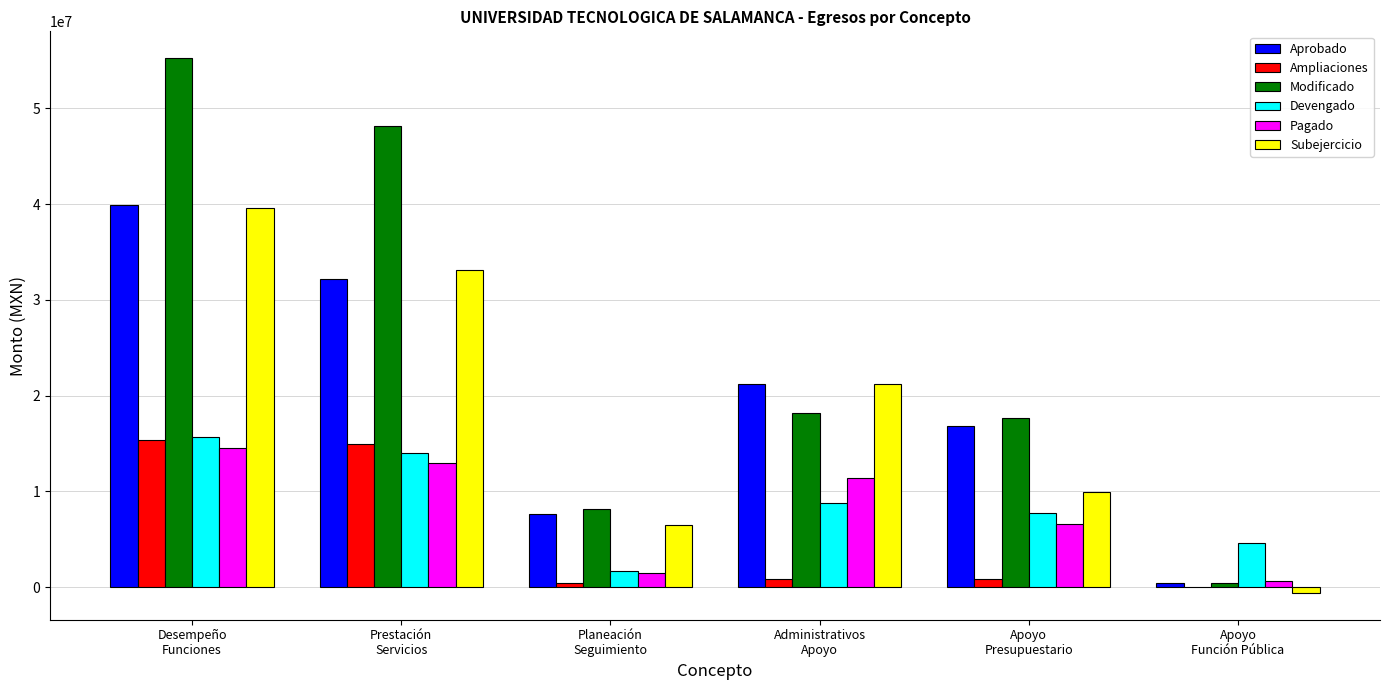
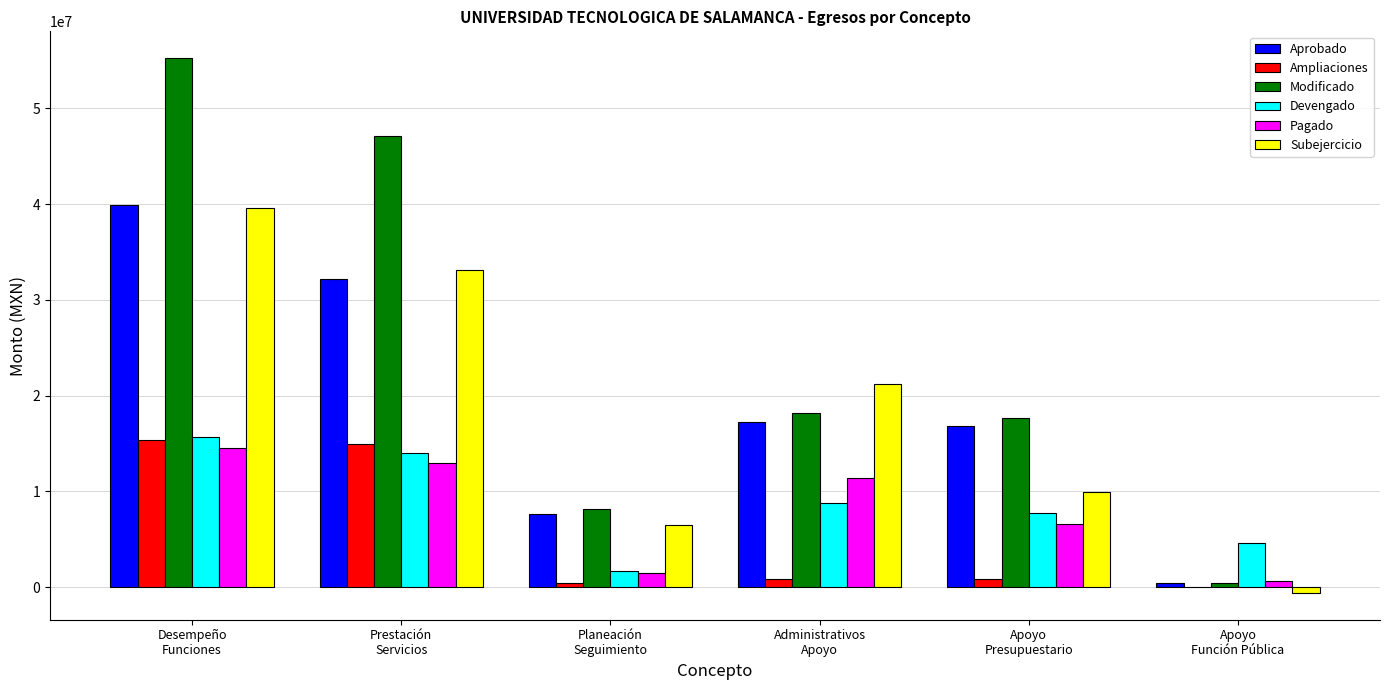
  {
    "Aprobado": {
      "Desempeño Funciones": 40000000,
      "Prestación Servicios": 32000000,
      "Planeación Seguimiento": 8000000,
-     "Administrativos Apoyo": 21000000,
+     "Administrativos Apoyo": 17000000,
      "Apoyo Presupuestario": 17000000,
      "Apoyo Función Pública": 0
    },
    "Ampliaciones": {
      "Desempeño Funciones": 15000000,
      "Prestación Servicios": 15000000,
      "Planeación Seguimiento": 0,
      "Administrativos Apoyo": 1000000,
      "Apoyo Presupuestario": 1000000
    },
    "Modificado": {
      "Desempeño Funciones": 55000000,
-     "Prestación Servicios": 48000000,
+     "Prestación Servicios": 47000000,
      "Planeación Seguimiento": 8000000,
      "Administrativos Apoyo": 18000000,
      "Apoyo Presupuestario": 18000000,
      "Apoyo Función Pública": 0
    },
    "Devengado": {
      "Desempeño Funciones": 16000000,
      "Prestación Servicios": 14000000,
      "Planeación Seguimiento": 2000000,
      "Administrativos Apoyo": 9000000,
      "Apoyo Presupuestario": 8000000,
      "Apoyo Función Pública": 5000000
    },
    "Pagado": {
      "Desempeño Funciones": 14000000,
      "Prestación Servicios": 13000000,
      "Planeación Seguimiento": 2000000,
      "Administrativos Apoyo": 11000000,
      "Apoyo Presupuestario": 7000000,
      "Apoyo Función Pública": 1000000
    },
    "Subejercicio": {
      "Desempeño Funciones": 40000000,
      "Prestación Servicios": 33000000,
      "Planeación Seguimiento": 6000000,
      "Administrativos Apoyo": 21000000,
      "Apoyo Presupuestario": 10000000,
      "Apoyo Función Pública": -1000000
    }
  }
